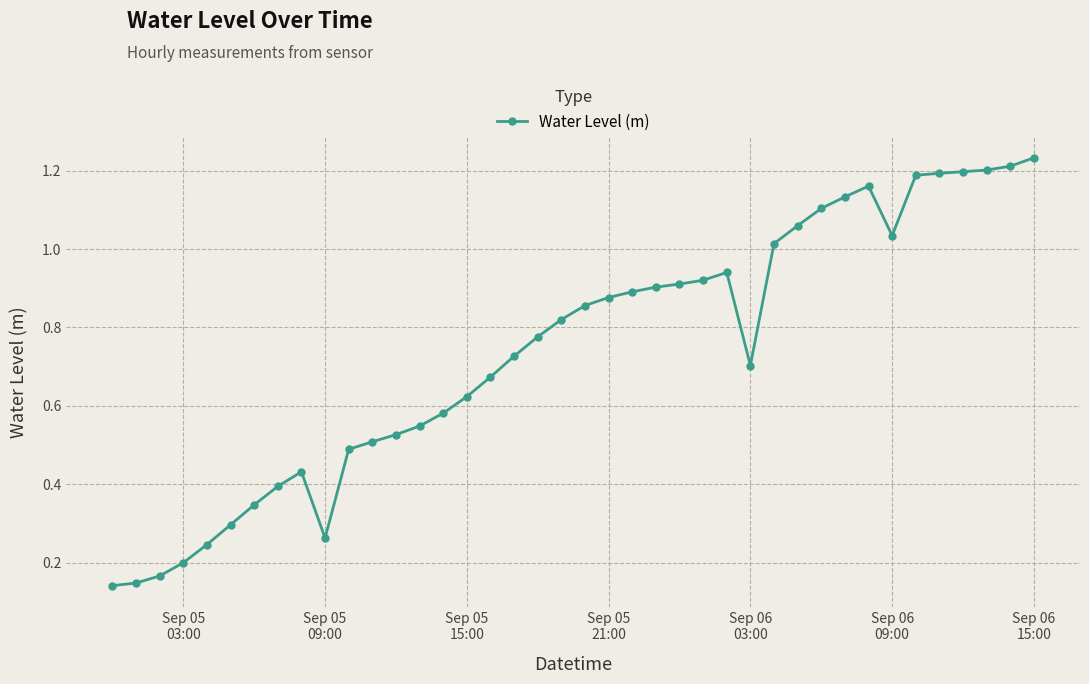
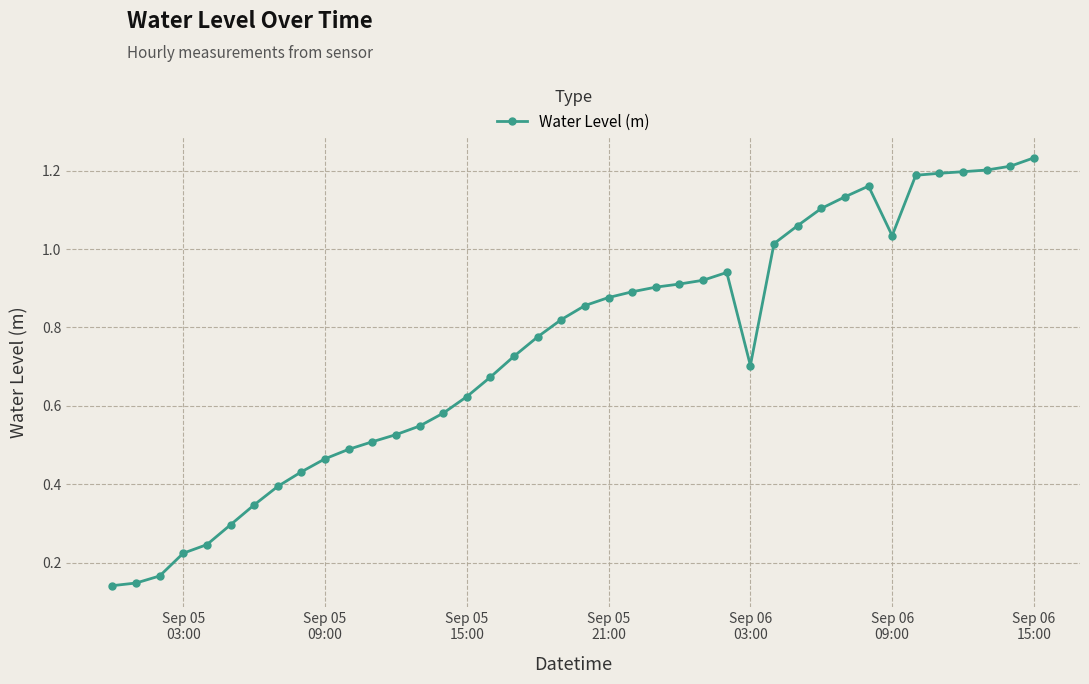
  {
-   "Sep 05 03:00": 0.20,
-   "Sep 05 09:00": 0.26,
+   "Sep 05 03:00": 0.22,
+   "Sep 05 09:00": 0.46,
    "Sep 05 15:00": 0.62,
    "Sep 05 21:00": 0.88,
    "Sep 06 03:00": 0.70,
    "Sep 06 09:00": 1.03,
    "Sep 06 15:00": 1.23
  }
